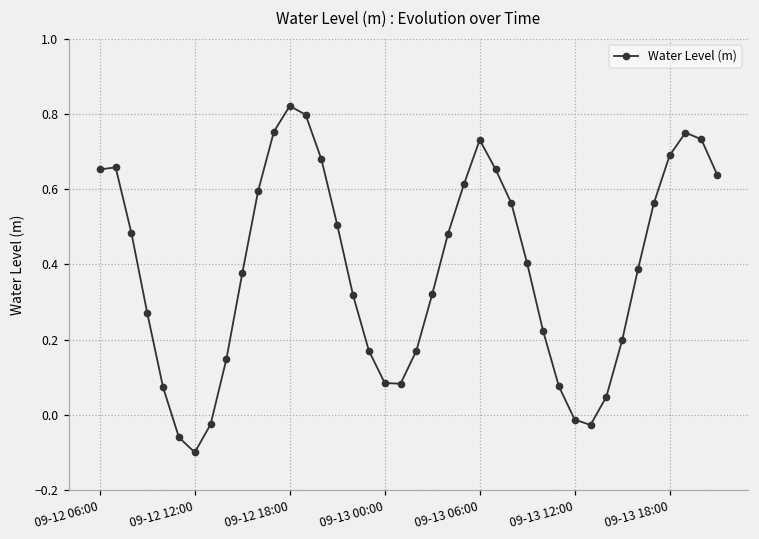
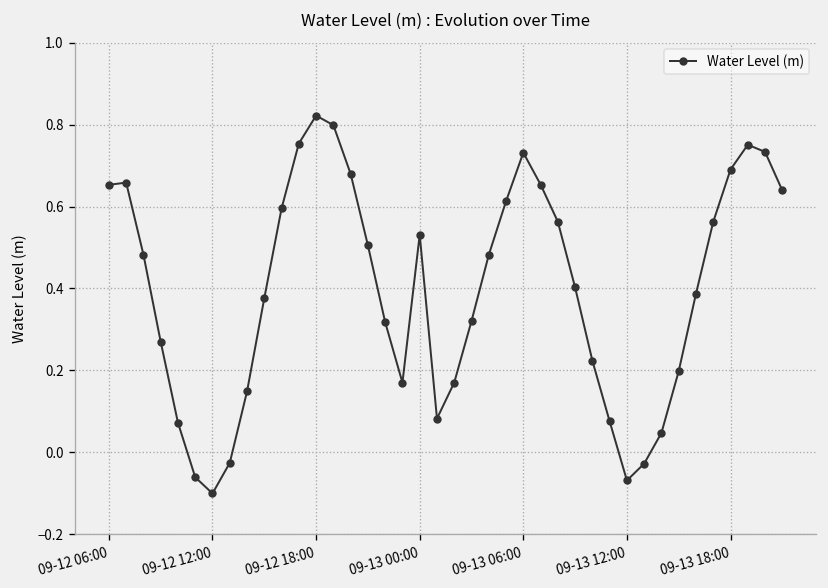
  {
    "09-12 06:00": 0.65,
    "09-12 12:00": -0.10,
    "09-12 18:00": 0.82,
-   "09-13 00:00": 0.08,
+   "09-13 00:00": 0.53,
    "09-13 06:00": 0.73,
-   "09-13 12:00": -0.01,
+   "09-13 12:00": -0.07,
    "09-13 18:00": 0.69
  }
